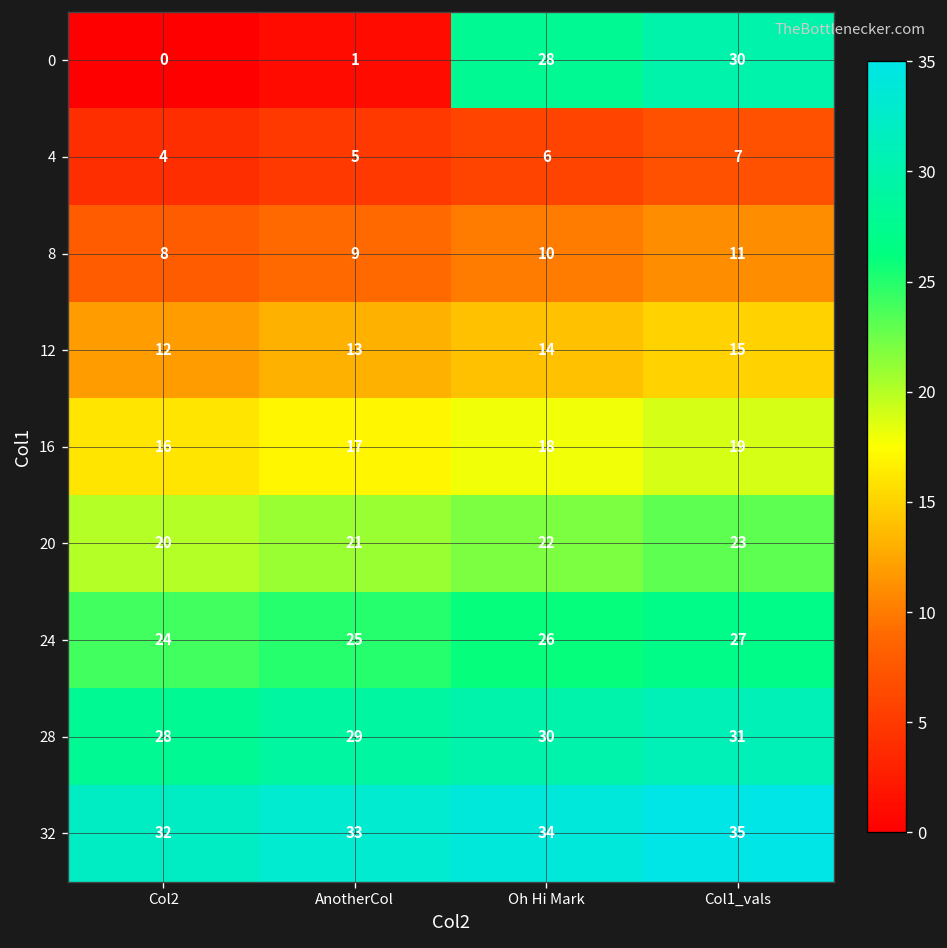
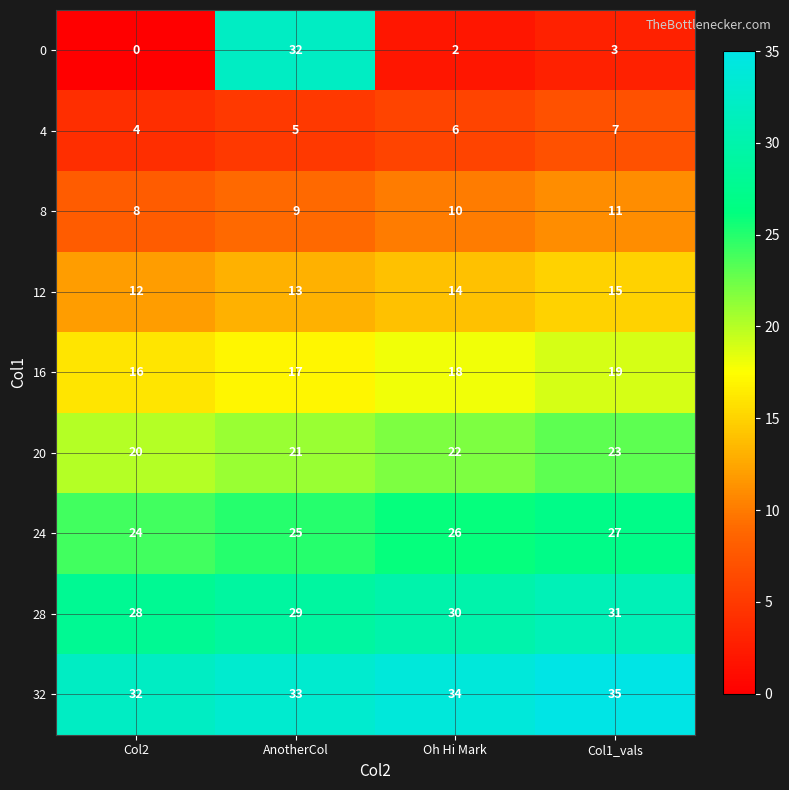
  {
    "0": {
      "Col2": 0,
-     "AnotherCol": 1,
-     "Oh Hi Mark": 28,
-     "Col1_vals": 30
+     "AnotherCol": 32,
+     "Oh Hi Mark": 2,
+     "Col1_vals": 3
    },
    "4": {
      "Col2": 4,
      "AnotherCol": 5,
      "Oh Hi Mark": 6,
      "Col1_vals": 7
    },
    "8": {
      "Col2": 8,
      "AnotherCol": 9,
      "Oh Hi Mark": 10,
      "Col1_vals": 11
    },
    "12": {
      "Col2": 12,
      "AnotherCol": 13,
      "Oh Hi Mark": 14,
      "Col1_vals": 15
    },
    "16": {
      "Col2": 16,
      "AnotherCol": 17,
      "Oh Hi Mark": 18,
      "Col1_vals": 19
    },
    "20": {
      "Col2": 20,
      "AnotherCol": 21,
      "Oh Hi Mark": 22,
      "Col1_vals": 23
    },
    "24": {
      "Col2": 24,
      "AnotherCol": 25,
      "Oh Hi Mark": 26,
      "Col1_vals": 27
    },
    "28": {
      "Col2": 28,
      "AnotherCol": 29,
      "Oh Hi Mark": 30,
      "Col1_vals": 31
    },
    "32": {
      "Col2": 32,
      "AnotherCol": 33,
      "Oh Hi Mark": 34,
      "Col1_vals": 35
    }
  }
